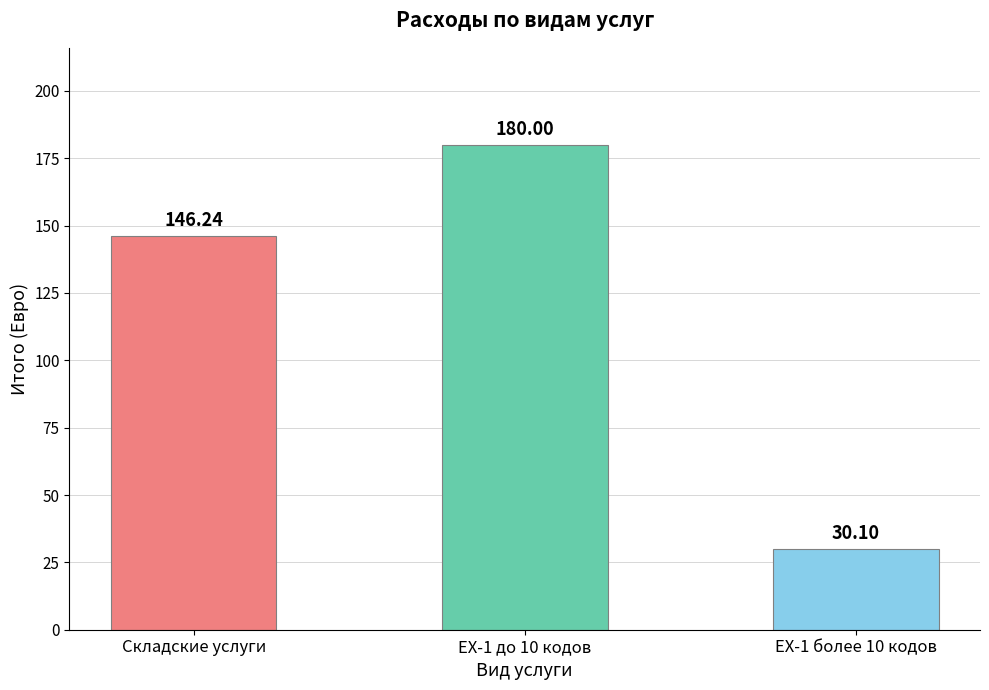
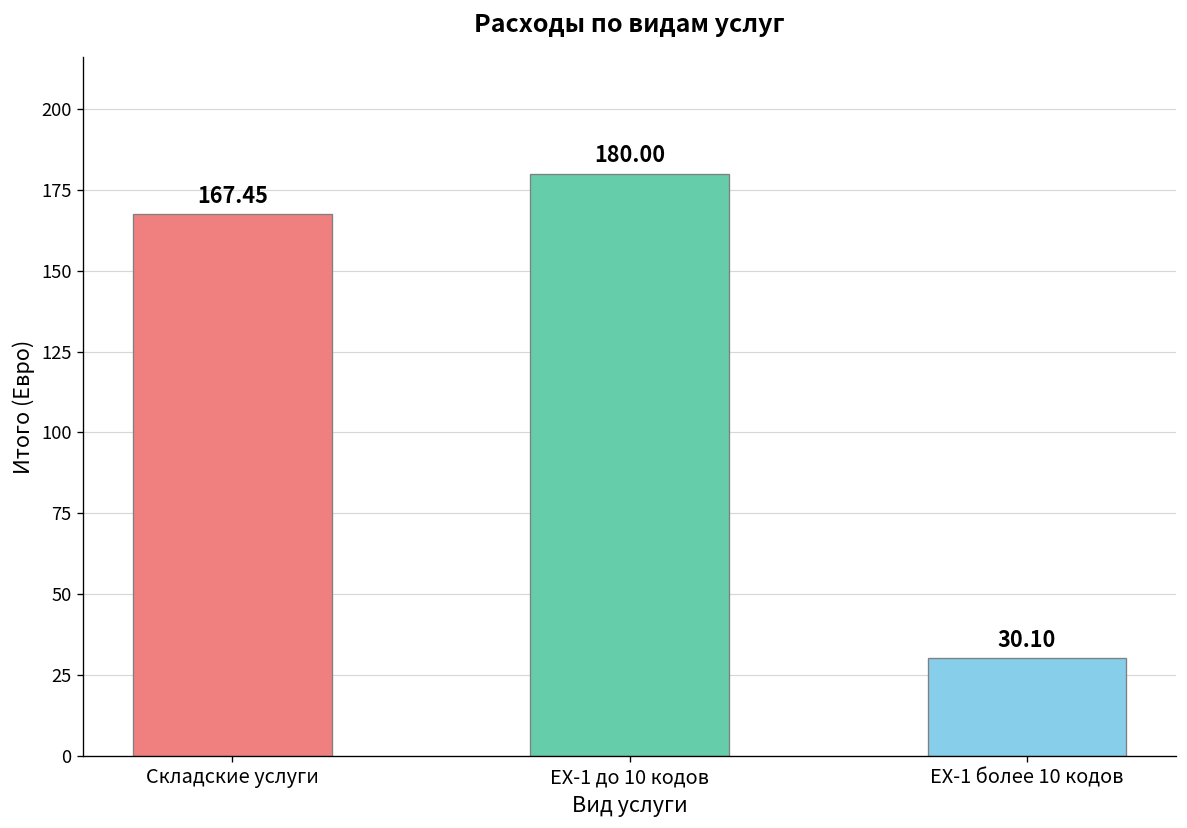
  {
-   "Складские услуги": 146.24,
+   "Складские услуги": 167.45,
    "EX-1 до 10 кодов": 180.00,
    "EX-1 более 10 кодов": 30.10
  }
